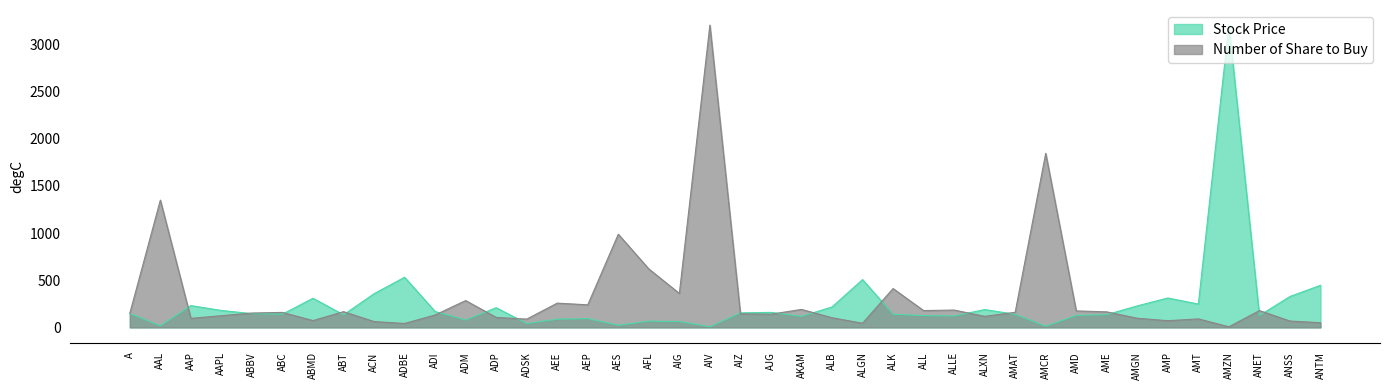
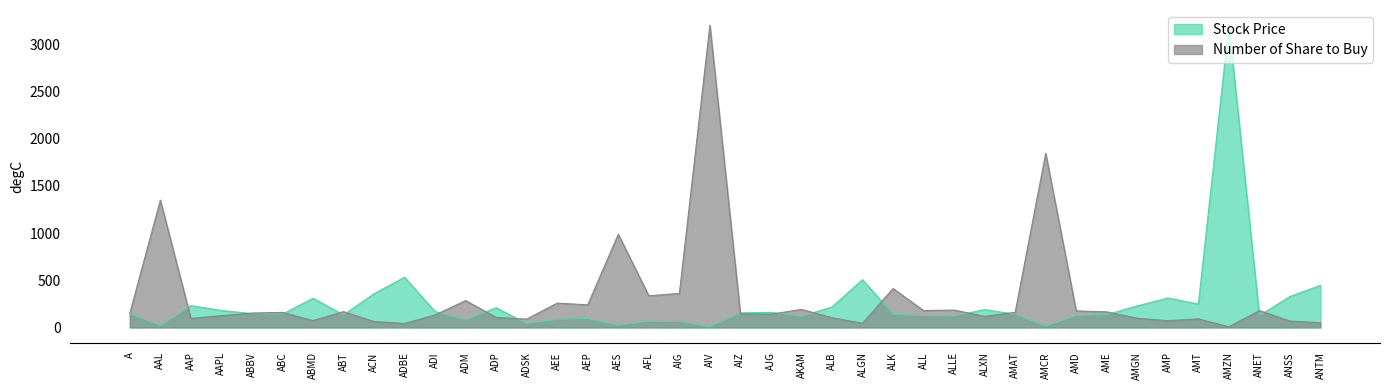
  {
    "Stock Price": {
      "AAL": 0,
      "AAP": 200,
      "AAPL": 200,
      "ABMD": 300,
      "ABT": 100,
      "ACN": 400,
      "ADBE": 500,
      "ADI": 200,
      "ADM": 100,
      "ADP": 200,
      "ADSK": 0,
      "AEE": 100,
      "AEP": 100,
      "AES": 0,
      "AFL": 100,
      "AIG": 100,
      "AIV": 0,
      "AKAM": 100,
      "ALB": 200,
      "ALGN": 500,
      "ALK": 100,
      "ALL": 100,
      "ALLE": 100,
      "ALXN": 200,
      "AMCR": 0,
      "AMD": 100,
      "AME": 100,
      "AMGN": 200,
      "AMP": 300,
      "AMT": 200,
      "ANET": 100,
      "ANSS": 300,
      "ANTM": 400
    },
    "Number of Share to Buy": {
      "AAL": 1300,
      "AAP": 100,
      "AAPL": 100,
      "ABMD": 100,
      "ABT": 200,
      "ACN": 100,
      "ADBE": 0,
      "ADI": 100,
      "ADM": 300,
      "ADP": 100,
      "ADSK": 100,
      "AEE": 300,
      "AEP": 200,
      "AES": 1000,
-     "AFL": 600,
+     "AFL": 300,
      "AIG": 400,
      "AIV": 3200,
      "AKAM": 200,
      "ALB": 100,
      "ALGN": 0,
      "ALK": 400,
      "ALL": 200,
      "ALLE": 200,
      "ALXN": 100,
      "AMCR": 1800,
      "AMD": 200,
      "AME": 200,
      "AMGN": 100,
      "AMP": 100,
      "AMT": 100,
      "AMZN": 0,
      "ANET": 200,
      "ANSS": 100,
      "ANTM": 0
    }
  }
